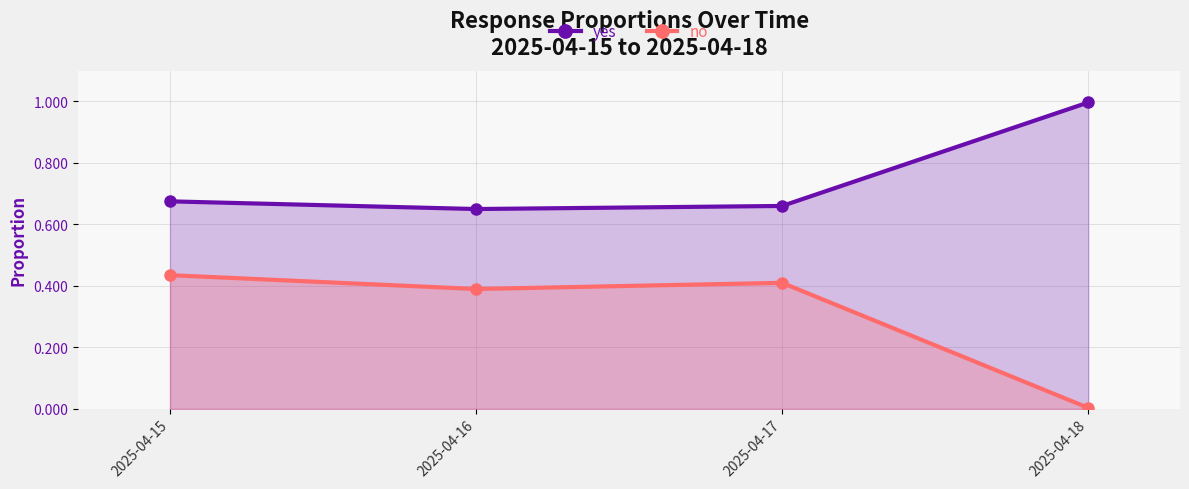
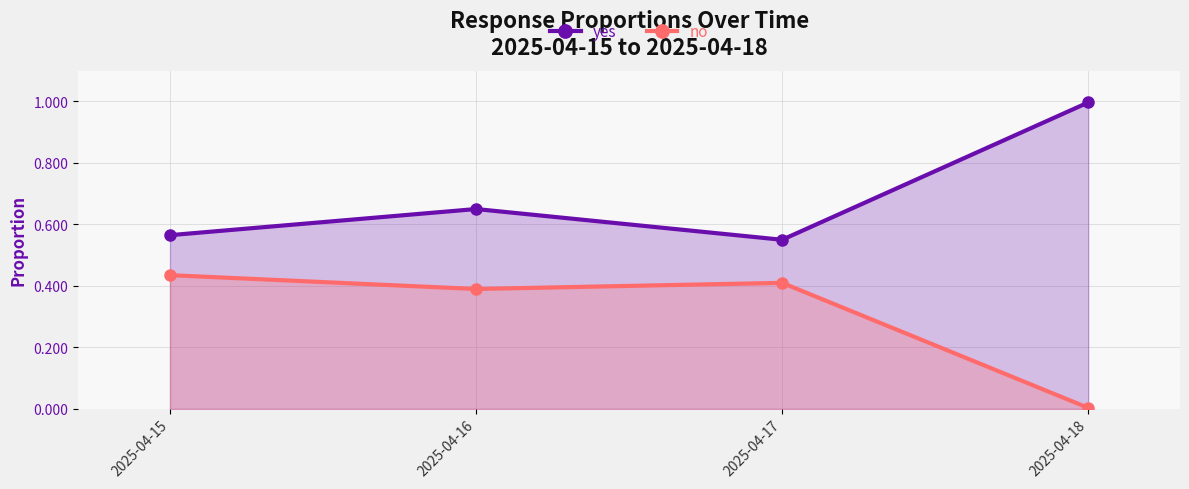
  {
    "yes": {
-     "2025-04-15": 0.68,
+     "2025-04-15": 0.57,
      "2025-04-16": 0.65,
-     "2025-04-17": 0.66,
+     "2025-04-17": 0.55,
      "2025-04-18": 1.00
    },
    "no": {
      "2025-04-15": 0.44,
      "2025-04-16": 0.39,
      "2025-04-17": 0.41,
      "2025-04-18": 0.00
    }
  }
